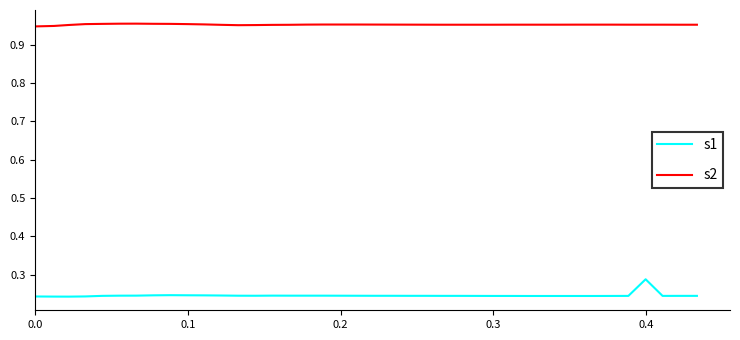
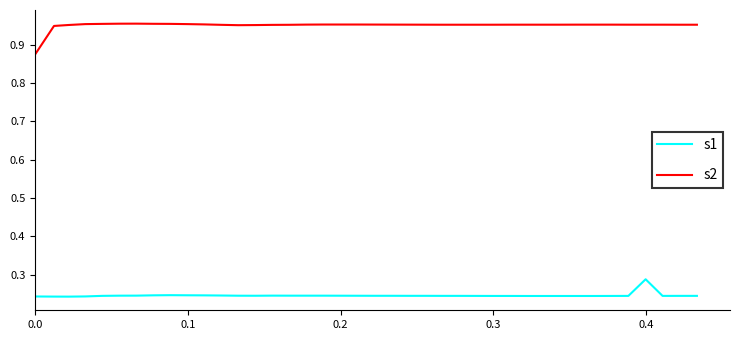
  {
    "s1": {
      "0.0": 0.24,
      "0.4": 0.29
    },
    "s2": {
-     "0.0": 0.95,
+     "0.0": 0.88,
      "0.4": 0.95
    }
  }
